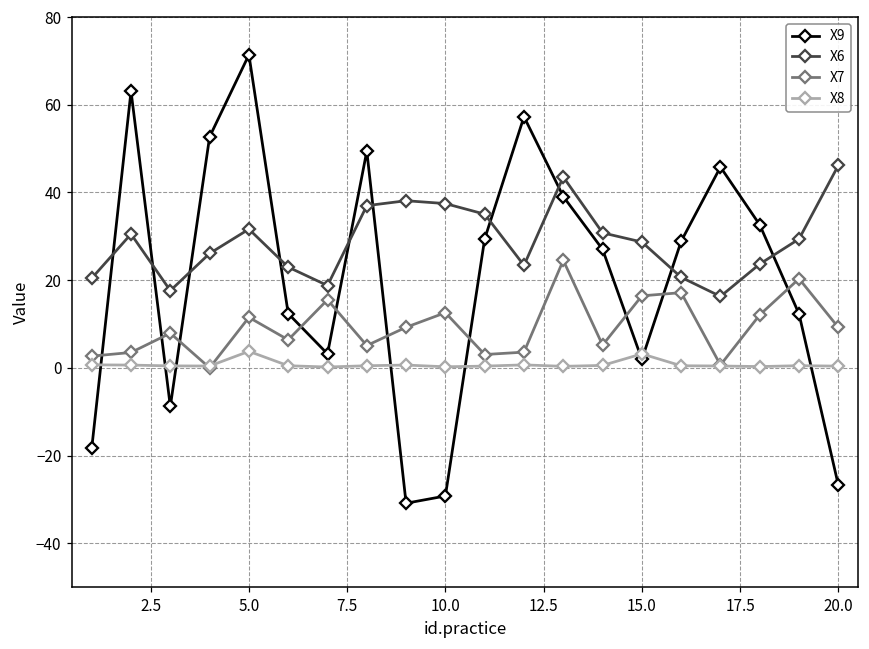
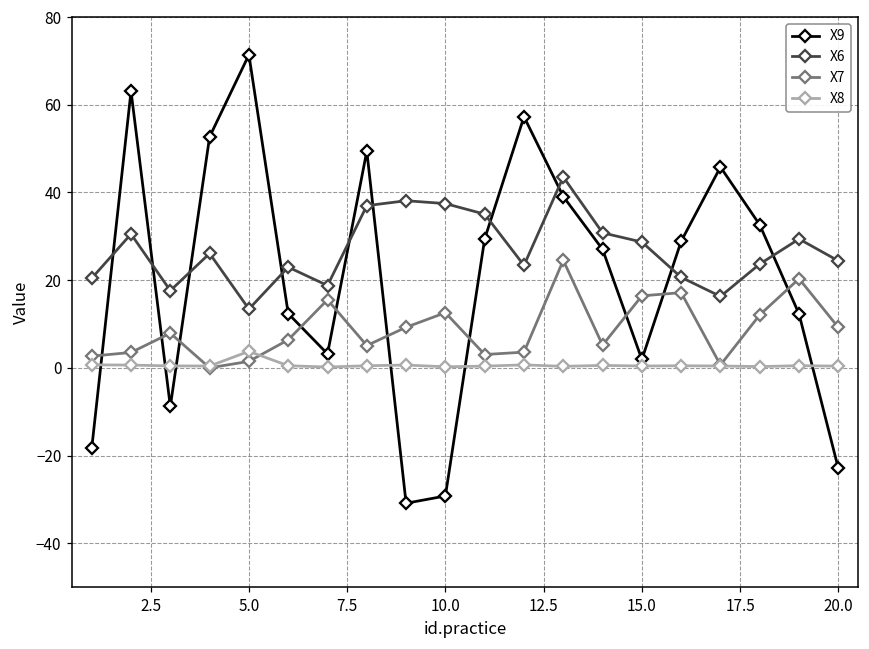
  {
    "X9": {
      "5.0": 71,
      "10.0": -29,
      "15.0": 2,
-     "20.0": -27
+     "20.0": -23
    },
    "X6": {
-     "5.0": 32,
+     "5.0": 13,
      "10.0": 37,
      "15.0": 29,
-     "20.0": 46
+     "20.0": 24
    },
    "X7": {
-     "5.0": 12,
+     "5.0": 1,
      "10.0": 13,
      "15.0": 16,
      "20.0": 9
    },
    "X8": {
      "5.0": 4,
      "10.0": 0,
-     "15.0": 3,
+     "15.0": 0,
      "20.0": 0
    }
  }
